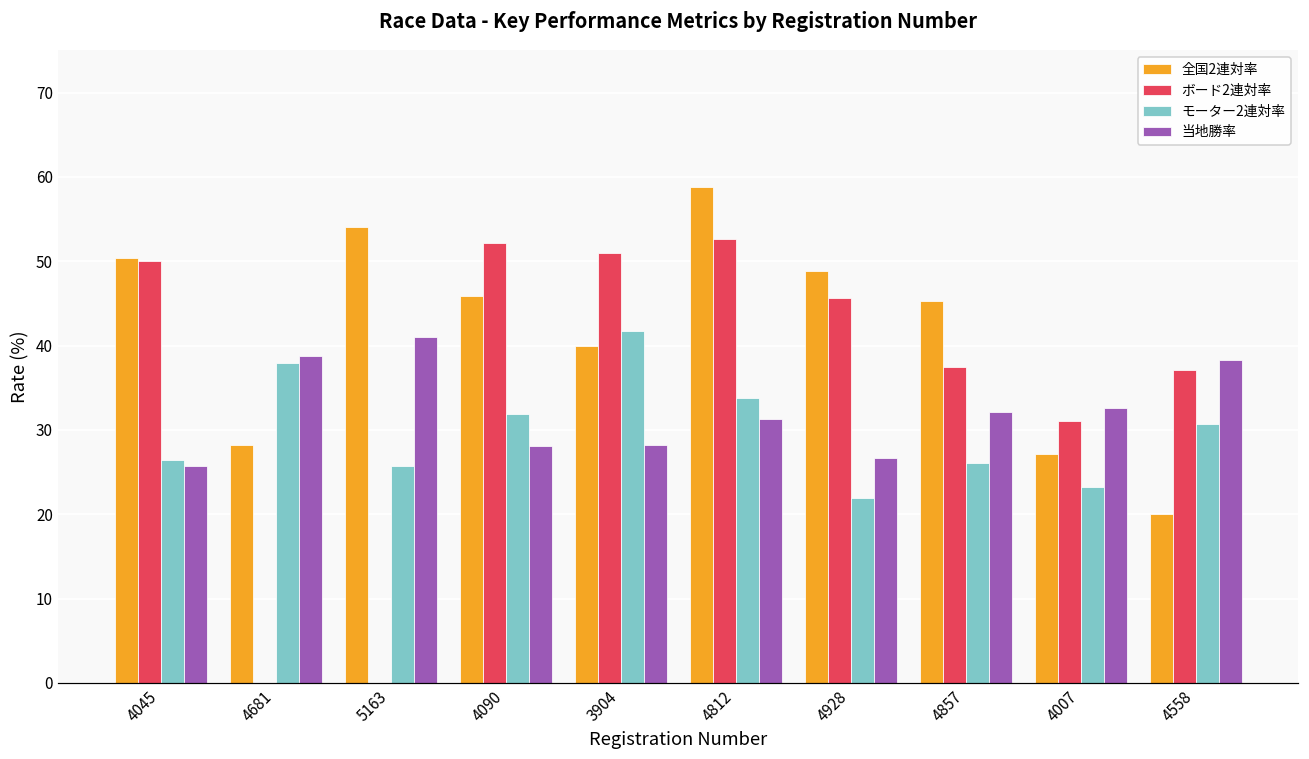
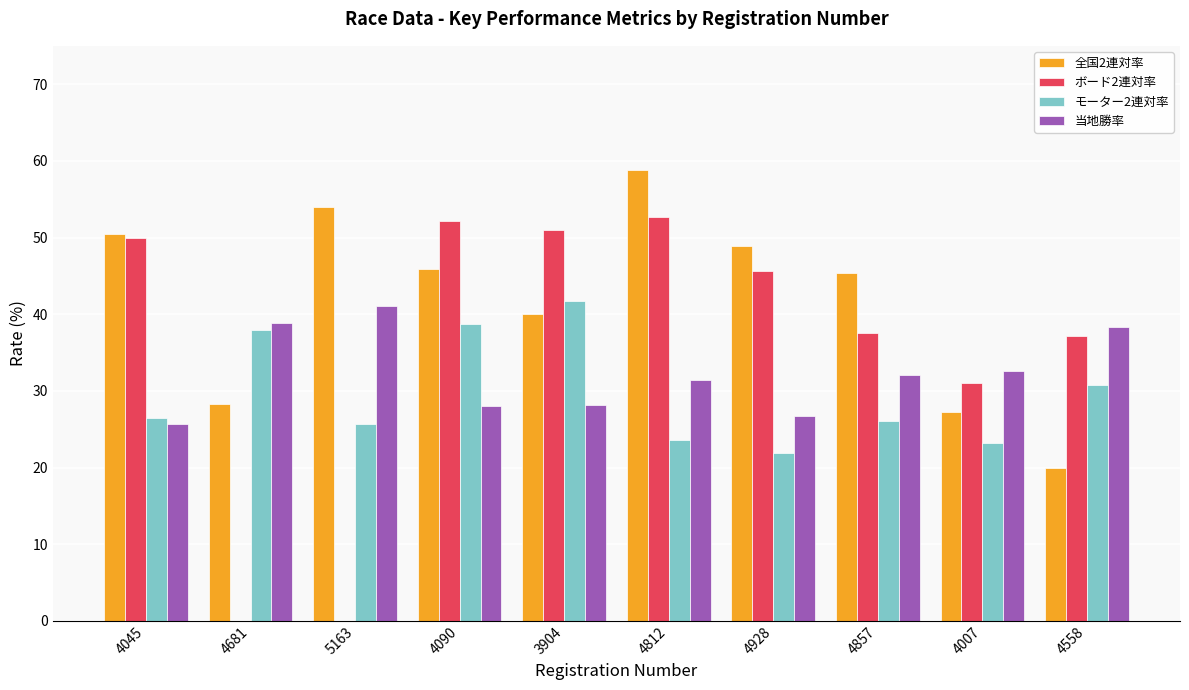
  {
    "全国2連対率": {
      "4045": 50,
      "4681": 28,
      "5163": 54,
      "4090": 46,
      "3904": 40,
      "4812": 59,
      "4928": 49,
      "4857": 45,
      "4007": 27,
      "4558": 20
    },
    "ボード2連対率": {
      "4045": 50,
      "4681": 0,
      "5163": 0,
      "4090": 52,
      "3904": 51,
      "4812": 53,
      "4928": 46,
      "4857": 38,
      "4007": 31,
      "4558": 37
    },
    "モーター2連対率": {
      "4045": 26,
      "4681": 38,
      "5163": 26,
-     "4090": 32,
+     "4090": 39,
      "3904": 42,
-     "4812": 34,
+     "4812": 24,
      "4928": 22,
      "4857": 26,
      "4007": 23,
      "4558": 31
    },
    "当地勝率": {
      "4045": 26,
      "4681": 39,
      "5163": 41,
      "4090": 28,
      "3904": 28,
      "4812": 31,
      "4928": 27,
      "4857": 32,
      "4007": 33,
      "4558": 38
    }
  }
